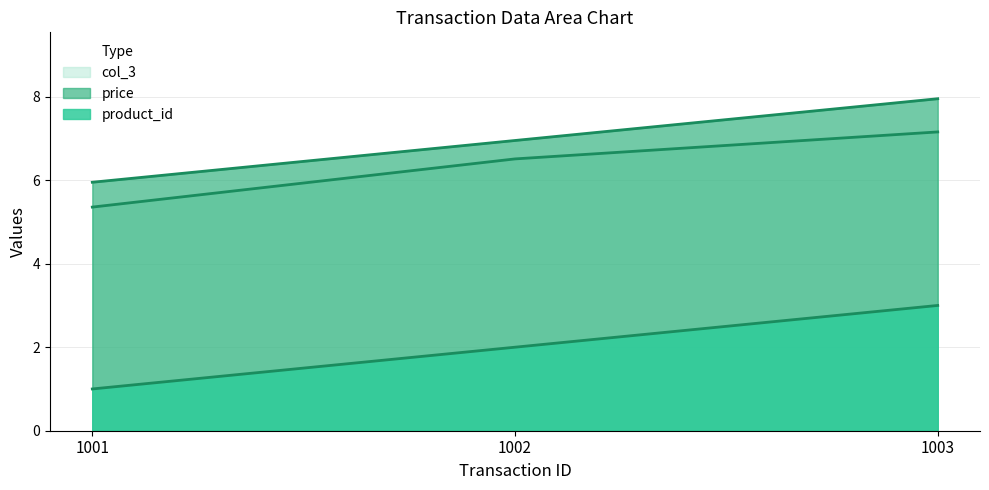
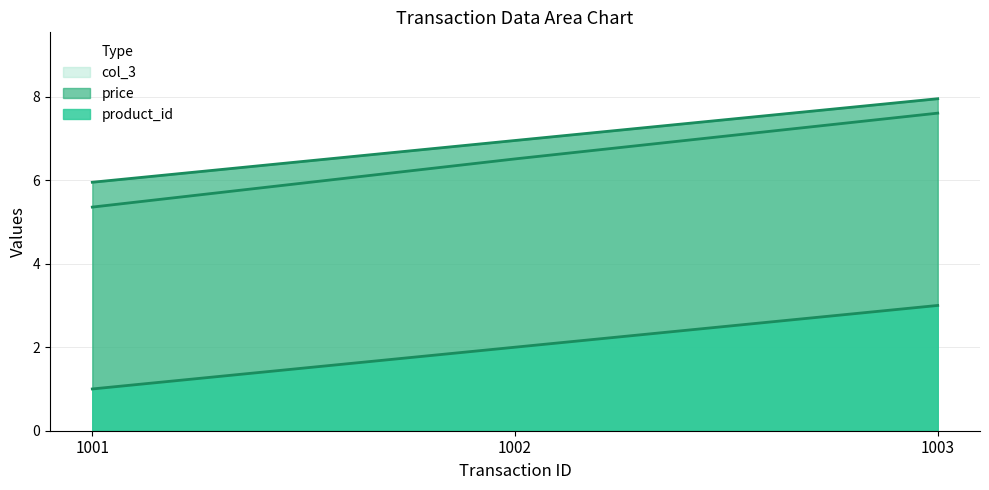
  {
    "col_3": {
      "1001": 5.4,
      "1002": 6.5,
-     "1003": 7.2
+     "1003": 7.6
    }
  }
